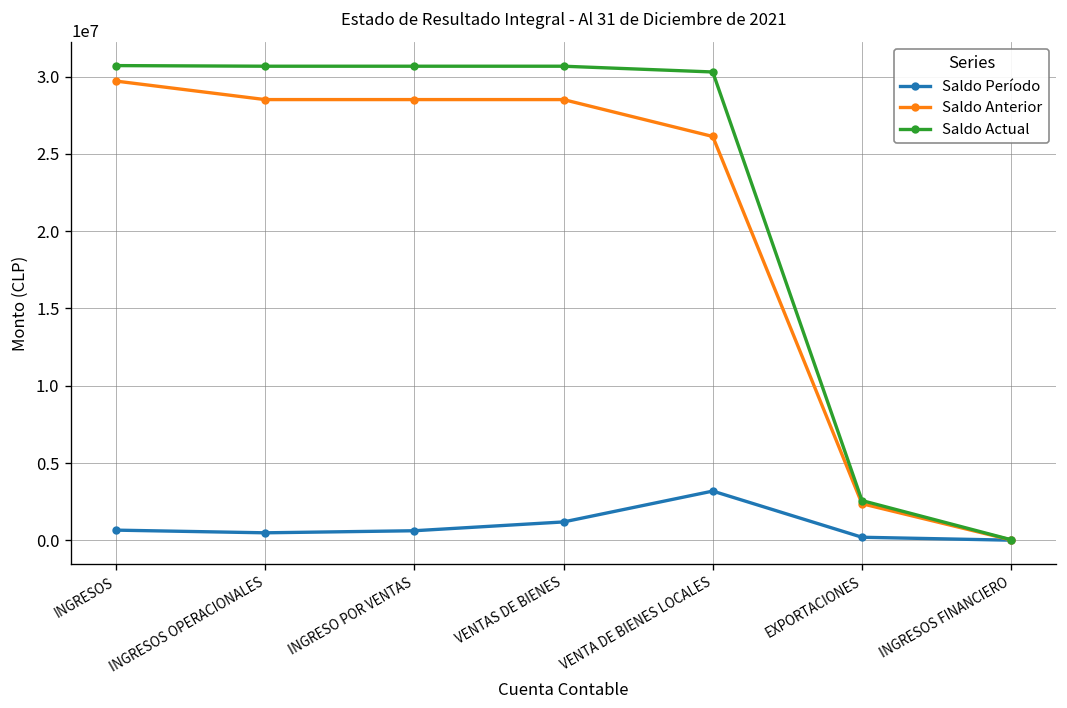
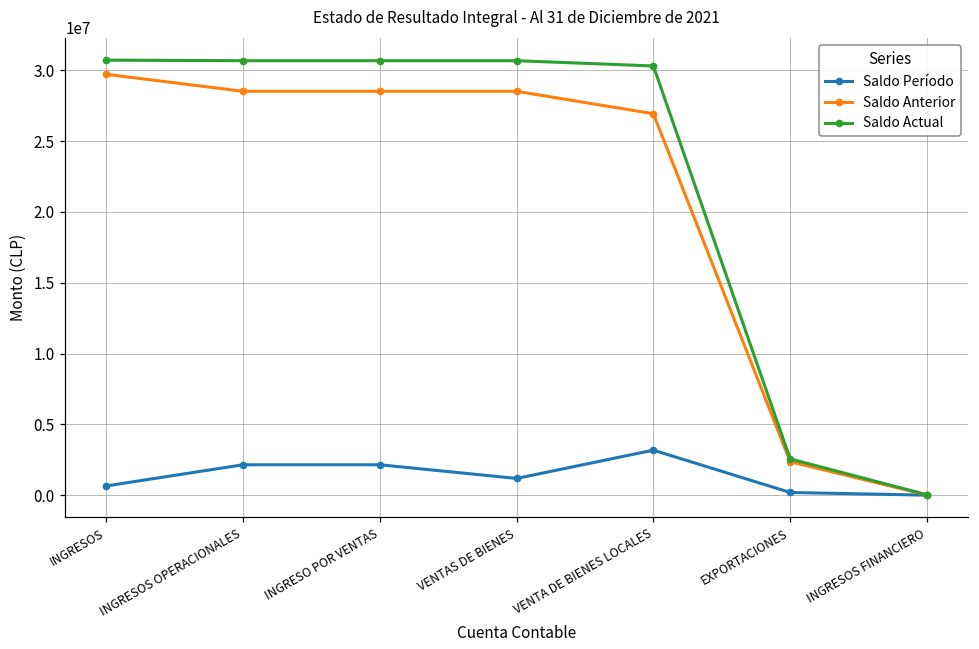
  {
    "Saldo Período": {
      "INGRESOS": 700000,
-     "INGRESOS OPERACIONALES": 500000,
-     "INGRESO POR VENTAS": 600000,
+     "INGRESOS OPERACIONALES": 2200000,
+     "INGRESO POR VENTAS": 2200000,
      "VENTAS DE BIENES": 1200000,
      "VENTA DE BIENES LOCALES": 3200000,
      "EXPORTACIONES": 200000
    },
    "Saldo Anterior": {
      "INGRESOS": 29700000,
      "INGRESOS OPERACIONALES": 28500000,
      "INGRESO POR VENTAS": 28500000,
      "VENTAS DE BIENES": 28500000,
-     "VENTA DE BIENES LOCALES": 26100000,
+     "VENTA DE BIENES LOCALES": 26900000,
      "EXPORTACIONES": 2400000
    },
    "Saldo Actual": {
      "INGRESOS": 30700000,
      "INGRESOS OPERACIONALES": 30700000,
      "INGRESO POR VENTAS": 30700000,
      "VENTAS DE BIENES": 30700000,
      "VENTA DE BIENES LOCALES": 30300000,
      "EXPORTACIONES": 2600000
    }
  }
